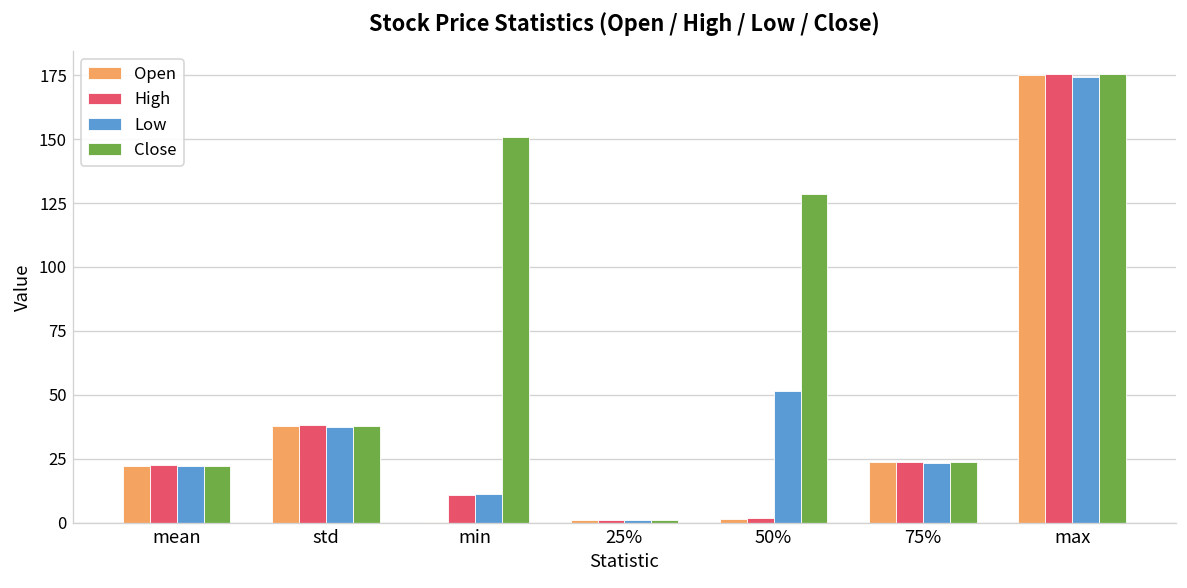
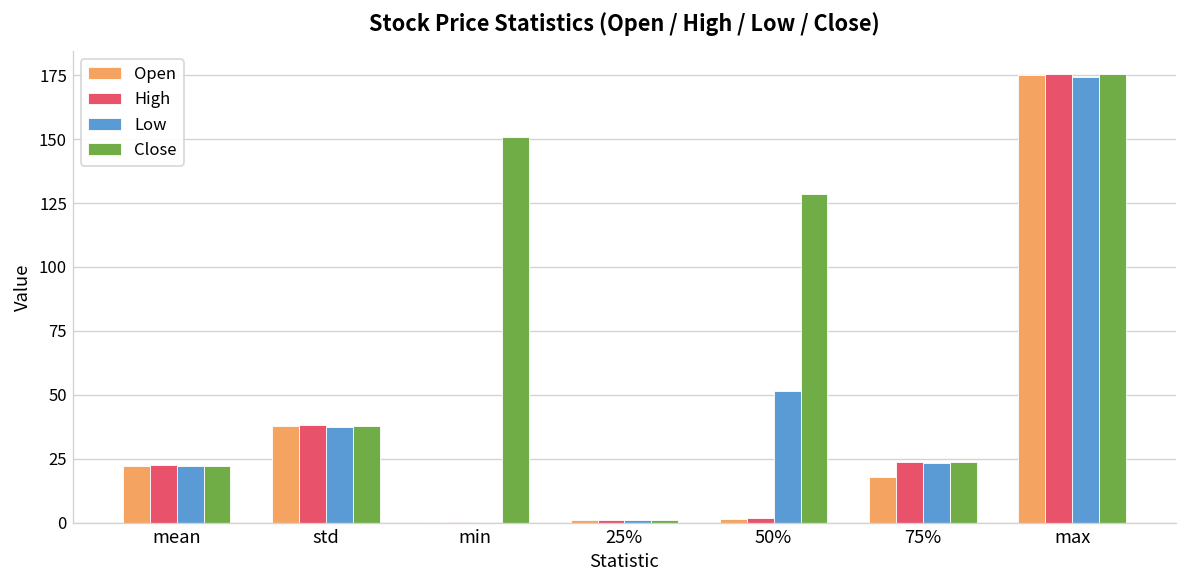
  {
    "Open": {
      "mean": 22,
      "std": 38,
      "50%": 2,
-     "75%": 24,
+     "75%": 18,
      "max": 175
    },
    "High": {
      "mean": 22,
      "std": 38,
-     "min": 11,
+     "min": 0,
      "50%": 2,
      "75%": 24,
      "max": 176
    },
    "Low": {
      "mean": 22,
      "std": 37,
-     "min": 11,
+     "min": 0,
      "50%": 52,
      "75%": 23,
      "max": 174
    },
    "Close": {
      "mean": 22,
      "std": 38,
      "min": 151,
      "50%": 129,
      "75%": 24,
      "max": 176
    }
  }
